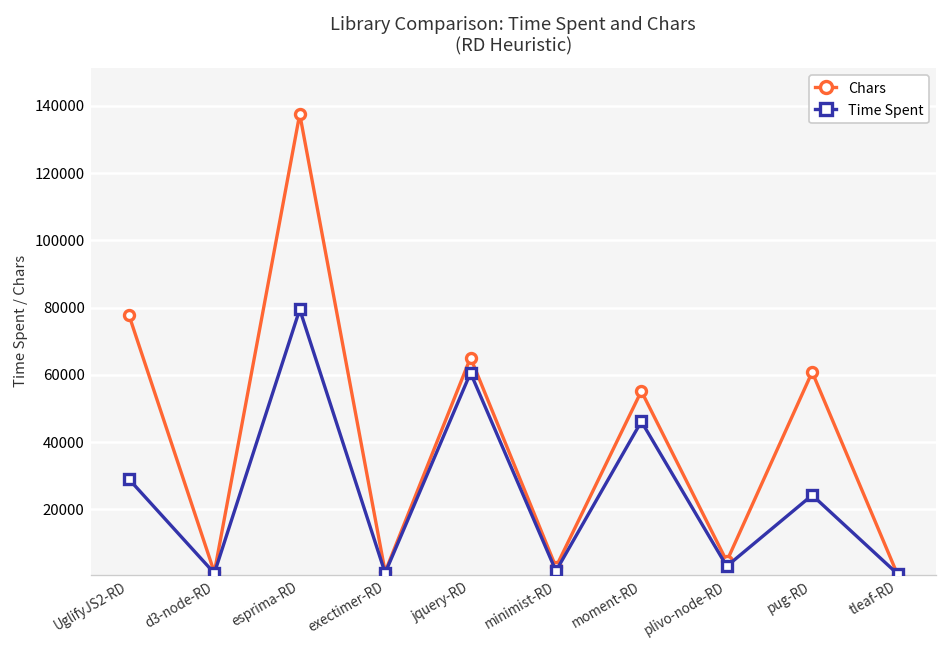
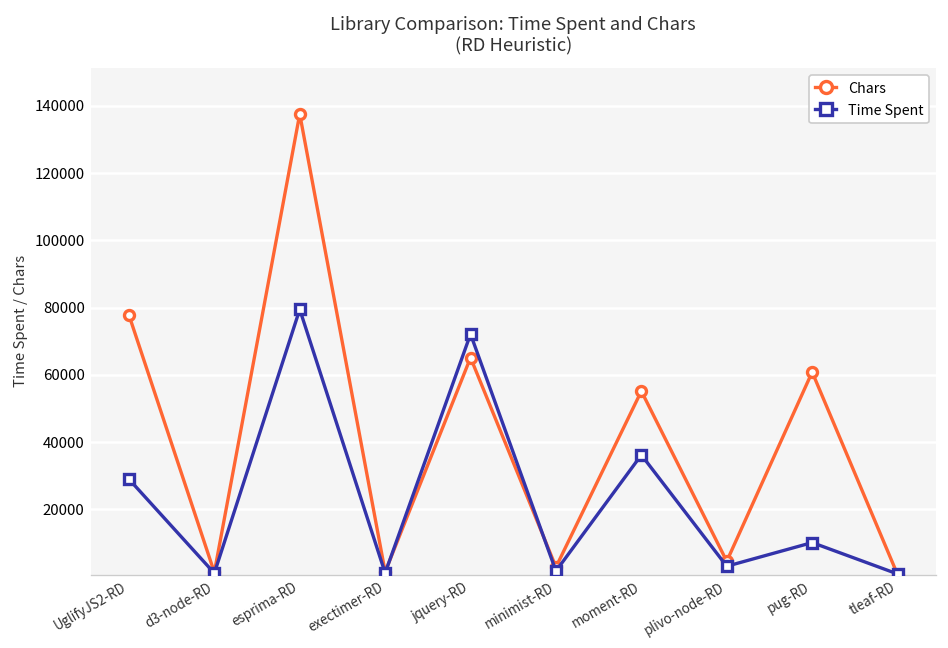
  {
    "Chars": {
      "UglifyJS2-RD": 78000,
      "esprima-RD": 138000,
      "jquery-RD": 65000,
      "minimist-RD": 3000,
      "moment-RD": 55000,
      "plivo-node-RD": 5000,
      "pug-RD": 61000
    },
    "Time Spent": {
      "UglifyJS2-RD": 29000,
      "esprima-RD": 79000,
-     "jquery-RD": 61000,
+     "jquery-RD": 72000,
      "minimist-RD": 2000,
-     "moment-RD": 46000,
+     "moment-RD": 36000,
      "plivo-node-RD": 3000,
-     "pug-RD": 24000
+     "pug-RD": 10000
    }
  }
